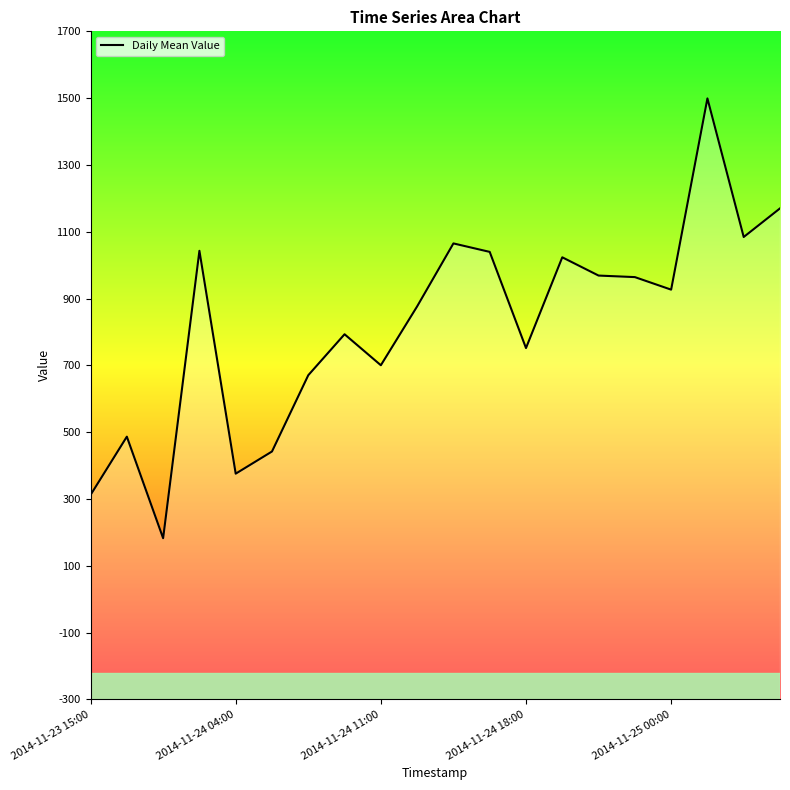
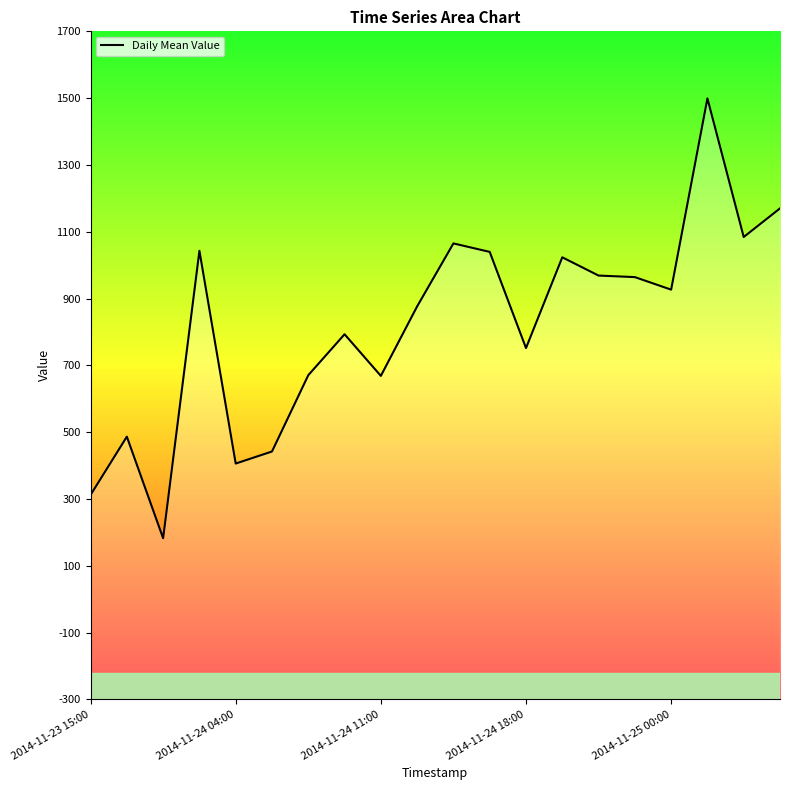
  {
    "2014-11-23 15:00": 310,
-   "2014-11-24 04:00": 380,
-   "2014-11-24 11:00": 700,
+   "2014-11-24 04:00": 410,
+   "2014-11-24 11:00": 670,
    "2014-11-24 18:00": 750,
    "2014-11-25 00:00": 930
  }
